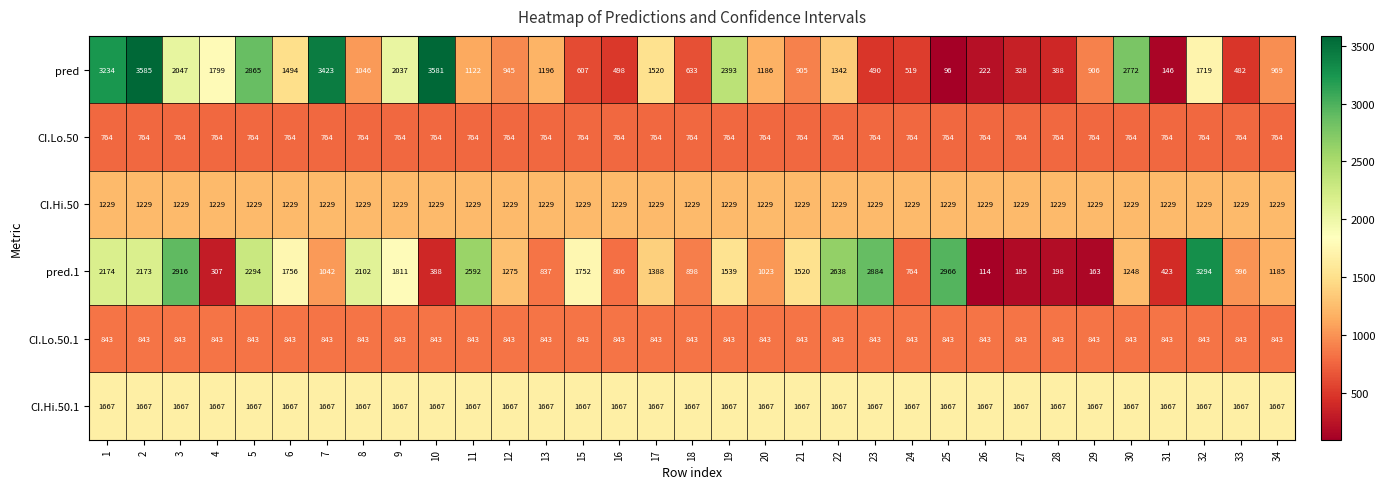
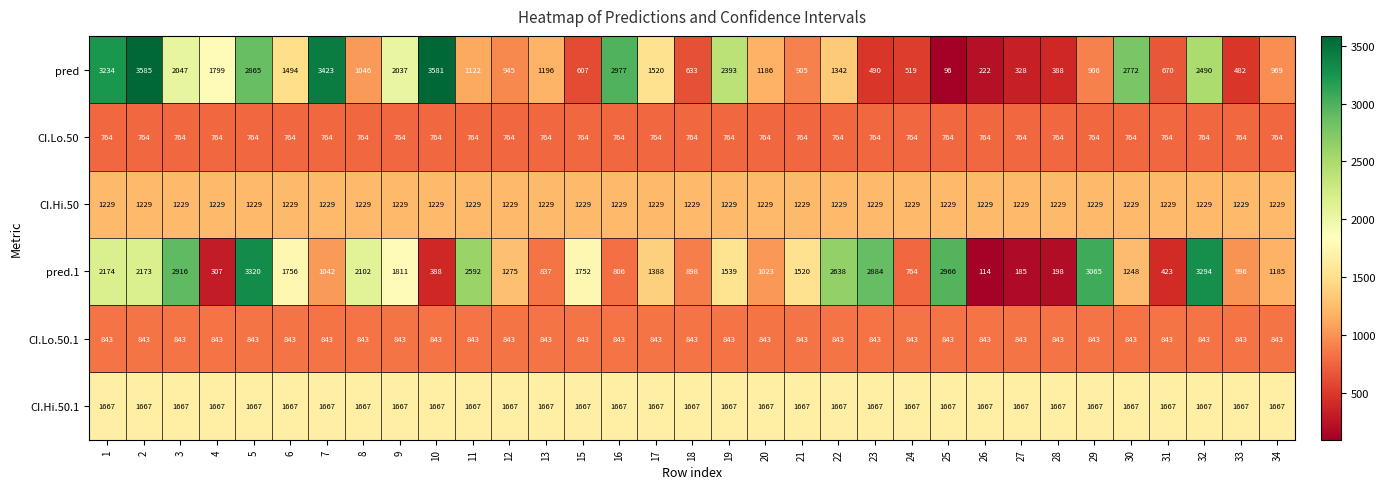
  {
    "pred": {
      "1": 3234,
      "2": 3585,
      "3": 2047,
      "4": 1799,
      "5": 2865,
      "6": 1494,
      "7": 3423,
      "8": 1046,
      "9": 2037,
      "10": 3581,
      "11": 1122,
      "12": 945,
      "13": 1196,
      "15": 607,
-     "16": 498,
+     "16": 2977,
      "17": 1520,
      "18": 633,
      "19": 2393,
      "20": 1186,
      "21": 905,
      "22": 1342,
      "23": 490,
      "24": 519,
      "25": 96,
      "26": 222,
      "27": 328,
      "28": 388,
      "29": 906,
      "30": 2772,
-     "31": 146,
-     "32": 1719,
+     "31": 670,
+     "32": 2490,
      "33": 482,
      "34": 969
    },
    "CI.Lo.50": {
      "1": 764,
      "2": 764,
      "3": 764,
      "4": 764,
      "5": 764,
      "6": 764,
      "7": 764,
      "8": 764,
      "9": 764,
      "10": 764,
      "11": 764,
      "12": 764,
      "13": 764,
      "15": 764,
      "16": 764,
      "17": 764,
      "18": 764,
      "19": 764,
      "20": 764,
      "21": 764,
      "22": 764,
      "23": 764,
      "24": 764,
      "25": 764,
      "26": 764,
      "27": 764,
      "28": 764,
      "29": 764,
      "30": 764,
      "31": 764,
      "32": 764,
      "33": 764,
      "34": 764
    },
    "CI.Hi.50": {
      "1": 1229,
      "2": 1229,
      "3": 1229,
      "4": 1229,
      "5": 1229,
      "6": 1229,
      "7": 1229,
      "8": 1229,
      "9": 1229,
      "10": 1229,
      "11": 1229,
      "12": 1229,
      "13": 1229,
      "15": 1229,
      "16": 1229,
      "17": 1229,
      "18": 1229,
      "19": 1229,
      "20": 1229,
      "21": 1229,
      "22": 1229,
      "23": 1229,
      "24": 1229,
      "25": 1229,
      "26": 1229,
      "27": 1229,
      "28": 1229,
      "29": 1229,
      "30": 1229,
      "31": 1229,
      "32": 1229,
      "33": 1229,
      "34": 1229
    },
    "pred.1": {
      "1": 2174,
      "2": 2173,
      "3": 2916,
      "4": 307,
-     "5": 2294,
+     "5": 3320,
      "6": 1756,
      "7": 1042,
      "8": 2102,
      "9": 1811,
      "10": 388,
      "11": 2592,
      "12": 1275,
      "13": 837,
      "15": 1752,
      "16": 806,
      "17": 1388,
      "18": 898,
      "19": 1539,
      "20": 1023,
      "21": 1520,
      "22": 2638,
      "23": 2884,
      "24": 764,
      "25": 2966,
      "26": 114,
      "27": 185,
      "28": 198,
-     "29": 163,
+     "29": 3065,
      "30": 1248,
      "31": 423,
      "32": 3294,
      "33": 996,
      "34": 1185
    },
    "CI.Lo.50.1": {
      "1": 843,
      "2": 843,
      "3": 843,
      "4": 843,
      "5": 843,
      "6": 843,
      "7": 843,
      "8": 843,
      "9": 843,
      "10": 843,
      "11": 843,
      "12": 843,
      "13": 843,
      "15": 843,
      "16": 843,
      "17": 843,
      "18": 843,
      "19": 843,
      "20": 843,
      "21": 843,
      "22": 843,
      "23": 843,
      "24": 843,
      "25": 843,
      "26": 843,
      "27": 843,
      "28": 843,
      "29": 843,
      "30": 843,
      "31": 843,
      "32": 843,
      "33": 843,
      "34": 843
    },
    "CI.Hi.50.1": {
      "1": 1667,
      "2": 1667,
      "3": 1667,
      "4": 1667,
      "5": 1667,
      "6": 1667,
      "7": 1667,
      "8": 1667,
      "9": 1667,
      "10": 1667,
      "11": 1667,
      "12": 1667,
      "13": 1667,
      "15": 1667,
      "16": 1667,
      "17": 1667,
      "18": 1667,
      "19": 1667,
      "20": 1667,
      "21": 1667,
      "22": 1667,
      "23": 1667,
      "24": 1667,
      "25": 1667,
      "26": 1667,
      "27": 1667,
      "28": 1667,
      "29": 1667,
      "30": 1667,
      "31": 1667,
      "32": 1667,
      "33": 1667,
      "34": 1667
    }
  }
